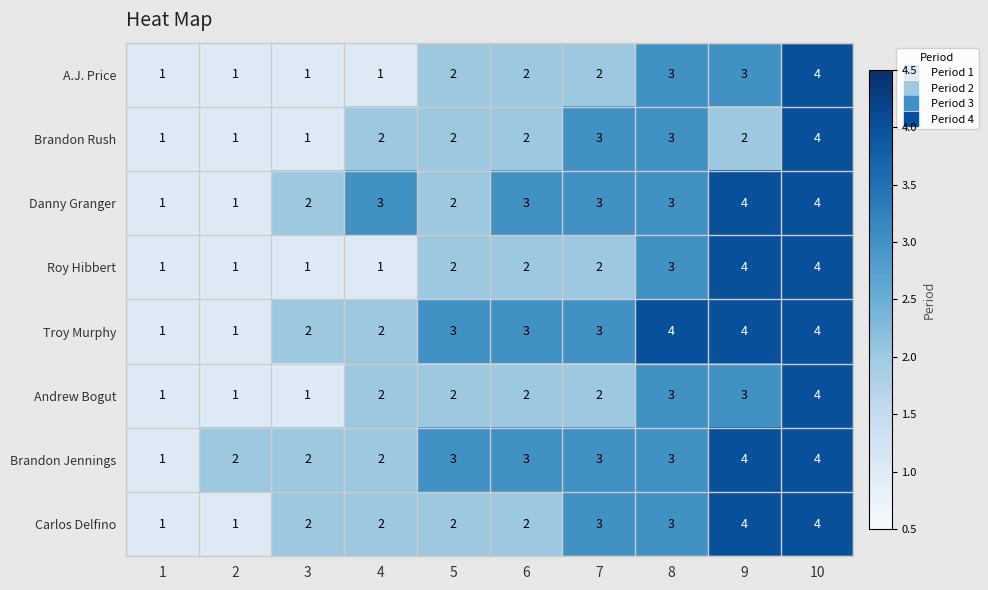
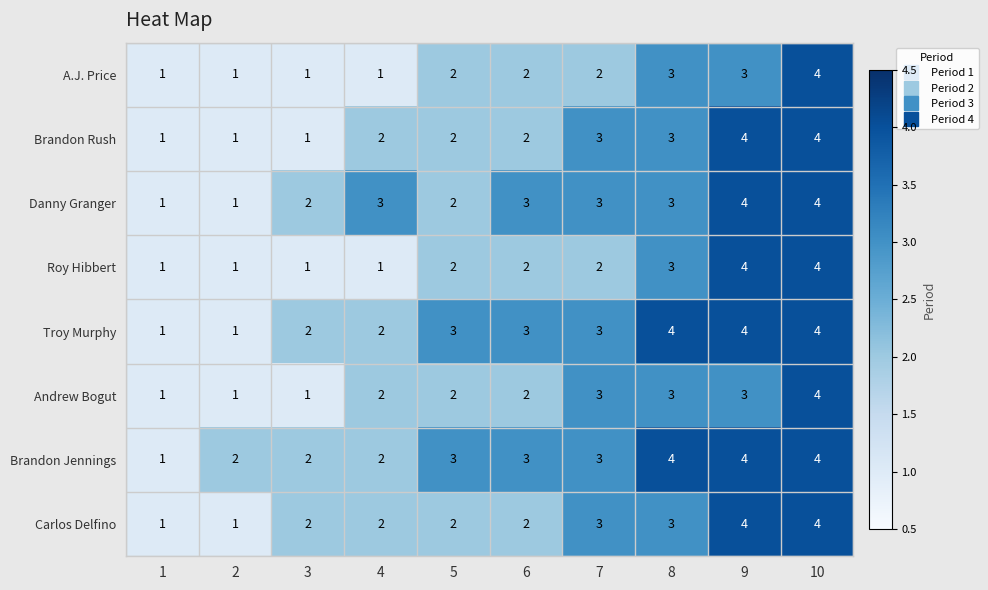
  {
    "A.J. Price": {
      "1": 1,
      "2": 1,
      "3": 1,
      "4": 1,
      "5": 2,
      "6": 2,
      "7": 2,
      "8": 3,
      "9": 3,
      "10": 4
    },
    "Brandon Rush": {
      "1": 1,
      "2": 1,
      "3": 1,
      "4": 2,
      "5": 2,
      "6": 2,
      "7": 3,
      "8": 3,
-     "9": 2,
+     "9": 4,
      "10": 4
    },
    "Danny Granger": {
      "1": 1,
      "2": 1,
      "3": 2,
      "4": 3,
      "5": 2,
      "6": 3,
      "7": 3,
      "8": 3,
      "9": 4,
      "10": 4
    },
    "Roy Hibbert": {
      "1": 1,
      "2": 1,
      "3": 1,
      "4": 1,
      "5": 2,
      "6": 2,
      "7": 2,
      "8": 3,
      "9": 4,
      "10": 4
    },
    "Troy Murphy": {
      "1": 1,
      "2": 1,
      "3": 2,
      "4": 2,
      "5": 3,
      "6": 3,
      "7": 3,
      "8": 4,
      "9": 4,
      "10": 4
    },
    "Andrew Bogut": {
      "1": 1,
      "2": 1,
      "3": 1,
      "4": 2,
      "5": 2,
      "6": 2,
-     "7": 2,
+     "7": 3,
      "8": 3,
      "9": 3,
      "10": 4
    },
    "Brandon Jennings": {
      "1": 1,
      "2": 2,
      "3": 2,
      "4": 2,
      "5": 3,
      "6": 3,
      "7": 3,
-     "8": 3,
+     "8": 4,
      "9": 4,
      "10": 4
    },
    "Carlos Delfino": {
      "1": 1,
      "2": 1,
      "3": 2,
      "4": 2,
      "5": 2,
      "6": 2,
      "7": 3,
      "8": 3,
      "9": 4,
      "10": 4
    }
  }
